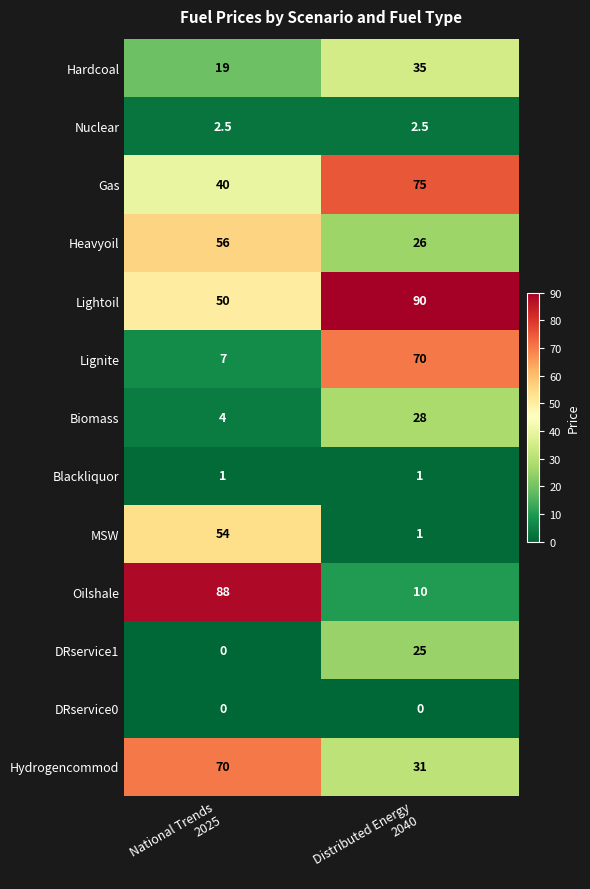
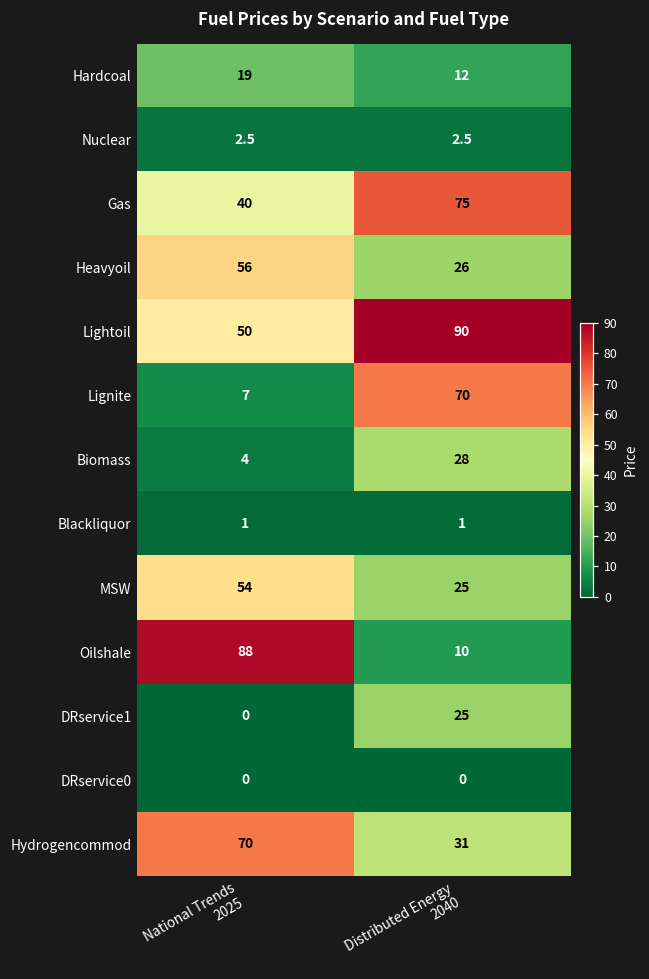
  {
    "Hardcoal": {
      "National Trends 2025": 19,
-     "Distributed Energy 2040": 35
+     "Distributed Energy 2040": 12
    },
    "Nuclear": {
      "National Trends 2025": 2.5,
      "Distributed Energy 2040": 2.5
    },
    "Gas": {
      "National Trends 2025": 40,
      "Distributed Energy 2040": 75
    },
    "Heavyoil": {
      "National Trends 2025": 56,
      "Distributed Energy 2040": 26
    },
    "Lightoil": {
      "National Trends 2025": 50,
      "Distributed Energy 2040": 90
    },
    "Lignite": {
      "National Trends 2025": 7,
      "Distributed Energy 2040": 70
    },
    "Biomass": {
      "National Trends 2025": 4,
      "Distributed Energy 2040": 28
    },
    "Blackliquor": {
      "National Trends 2025": 1,
      "Distributed Energy 2040": 1
    },
    "MSW": {
      "National Trends 2025": 54,
-     "Distributed Energy 2040": 1
+     "Distributed Energy 2040": 25
    },
    "Oilshale": {
      "National Trends 2025": 88,
      "Distributed Energy 2040": 10
    },
    "DRservice1": {
      "National Trends 2025": 0,
      "Distributed Energy 2040": 25
    },
    "DRservice0": {
      "National Trends 2025": 0,
      "Distributed Energy 2040": 0
    },
    "Hydrogencommod": {
      "National Trends 2025": 70,
      "Distributed Energy 2040": 31
    }
  }
